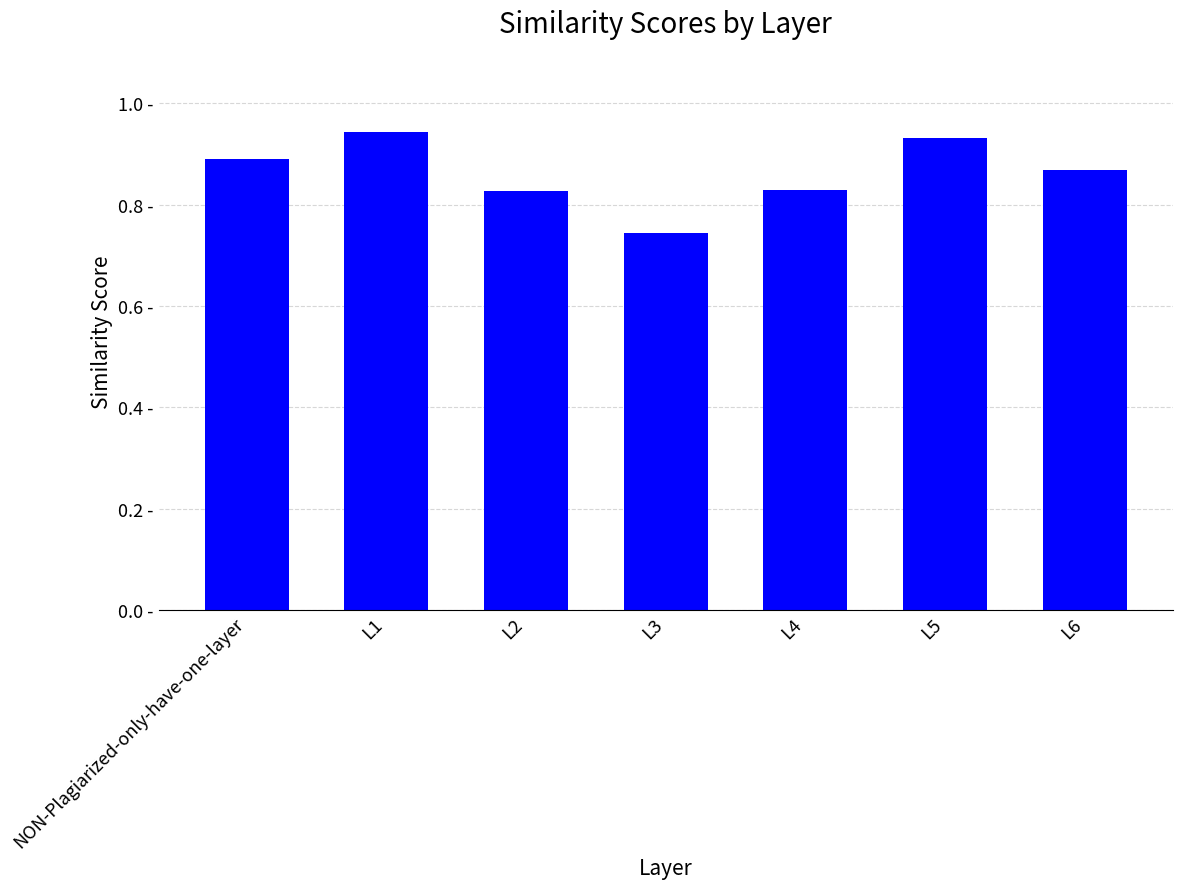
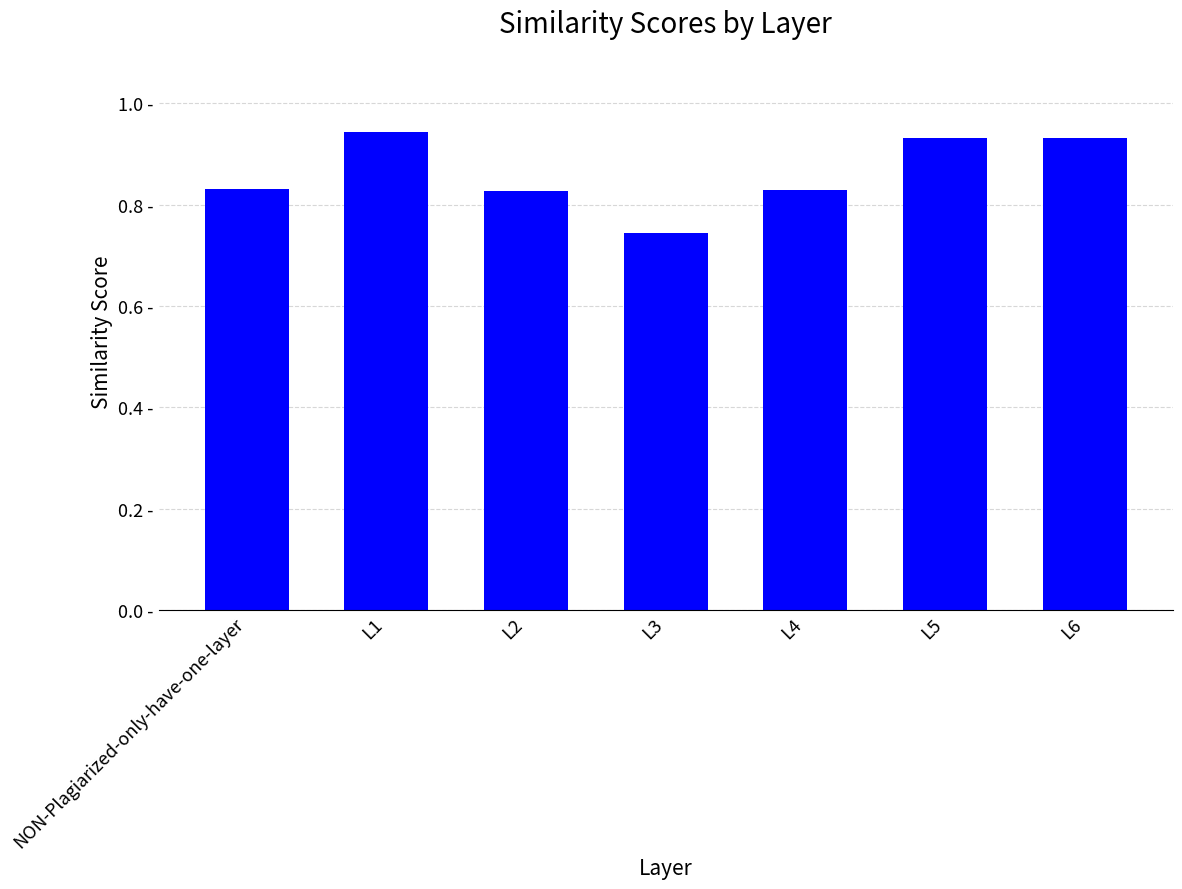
  {
-   "NON-Plagiarized-only-have-one-layer": "0.89 -",
+   "NON-Plagiarized-only-have-one-layer": "0.83 -",
    "L1": "0.94 -",
    "L2": "0.83 -",
    "L3": "0.75 -",
    "L4": "0.83 -",
    "L5": "0.93 -",
-   "L6": "0.87 -"
+   "L6": "0.93 -"
  }
